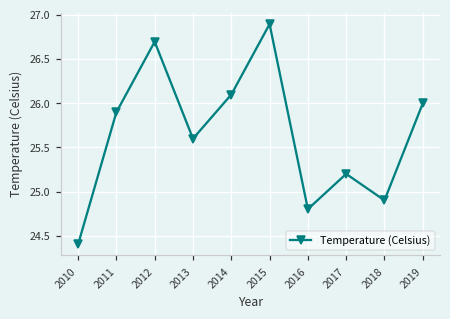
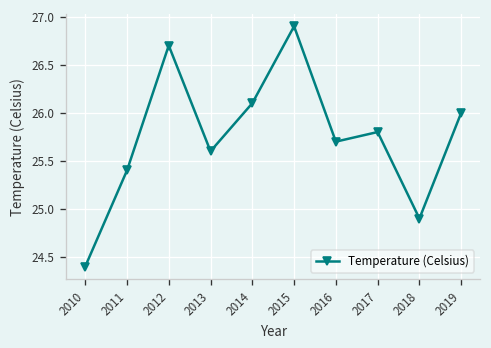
  {
    "2010": 24.4,
-   "2011": 25.9,
+   "2011": 25.4,
    "2012": 26.7,
    "2013": 25.6,
    "2014": 26.1,
    "2015": 26.9,
-   "2016": 24.8,
-   "2017": 25.2,
+   "2016": 25.7,
+   "2017": 25.8,
    "2018": 24.9,
    "2019": 26.0
  }
